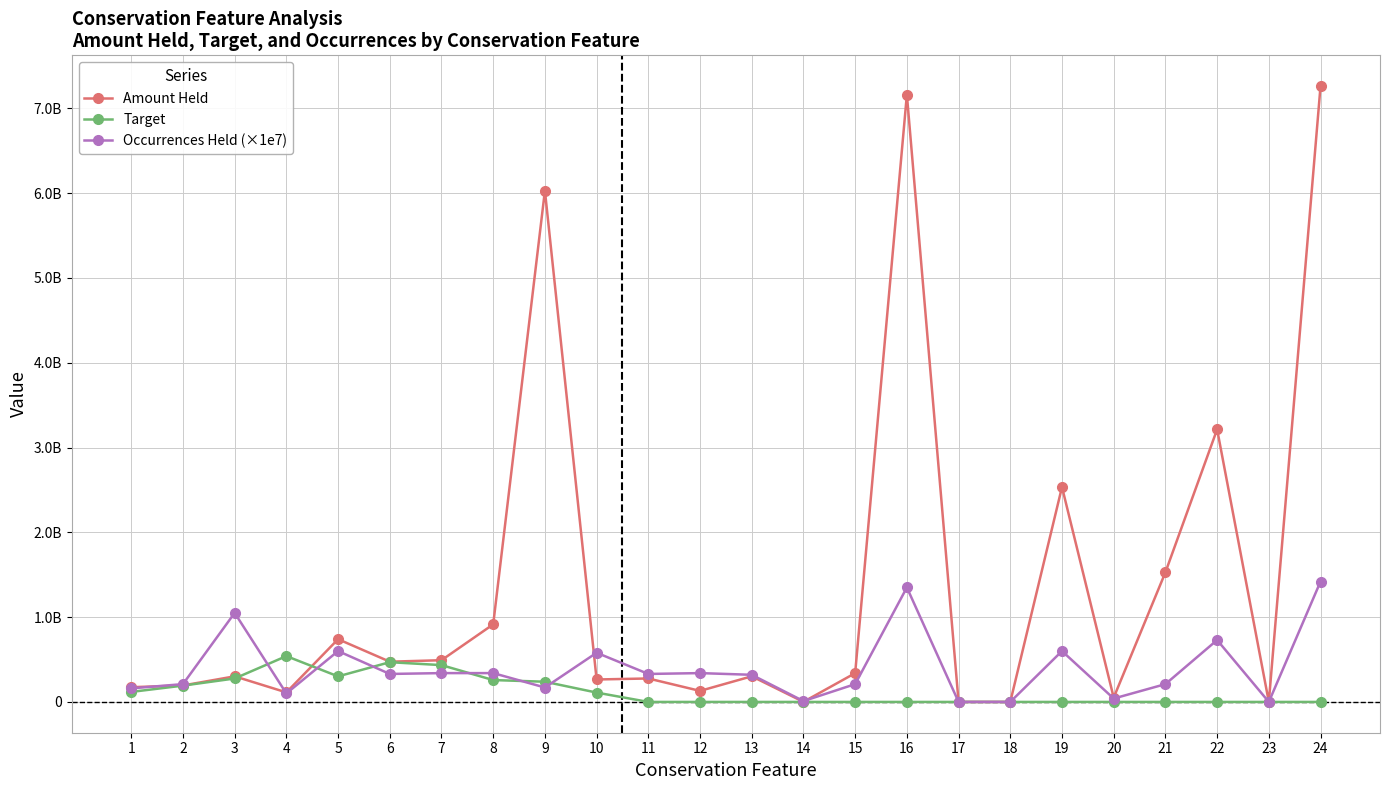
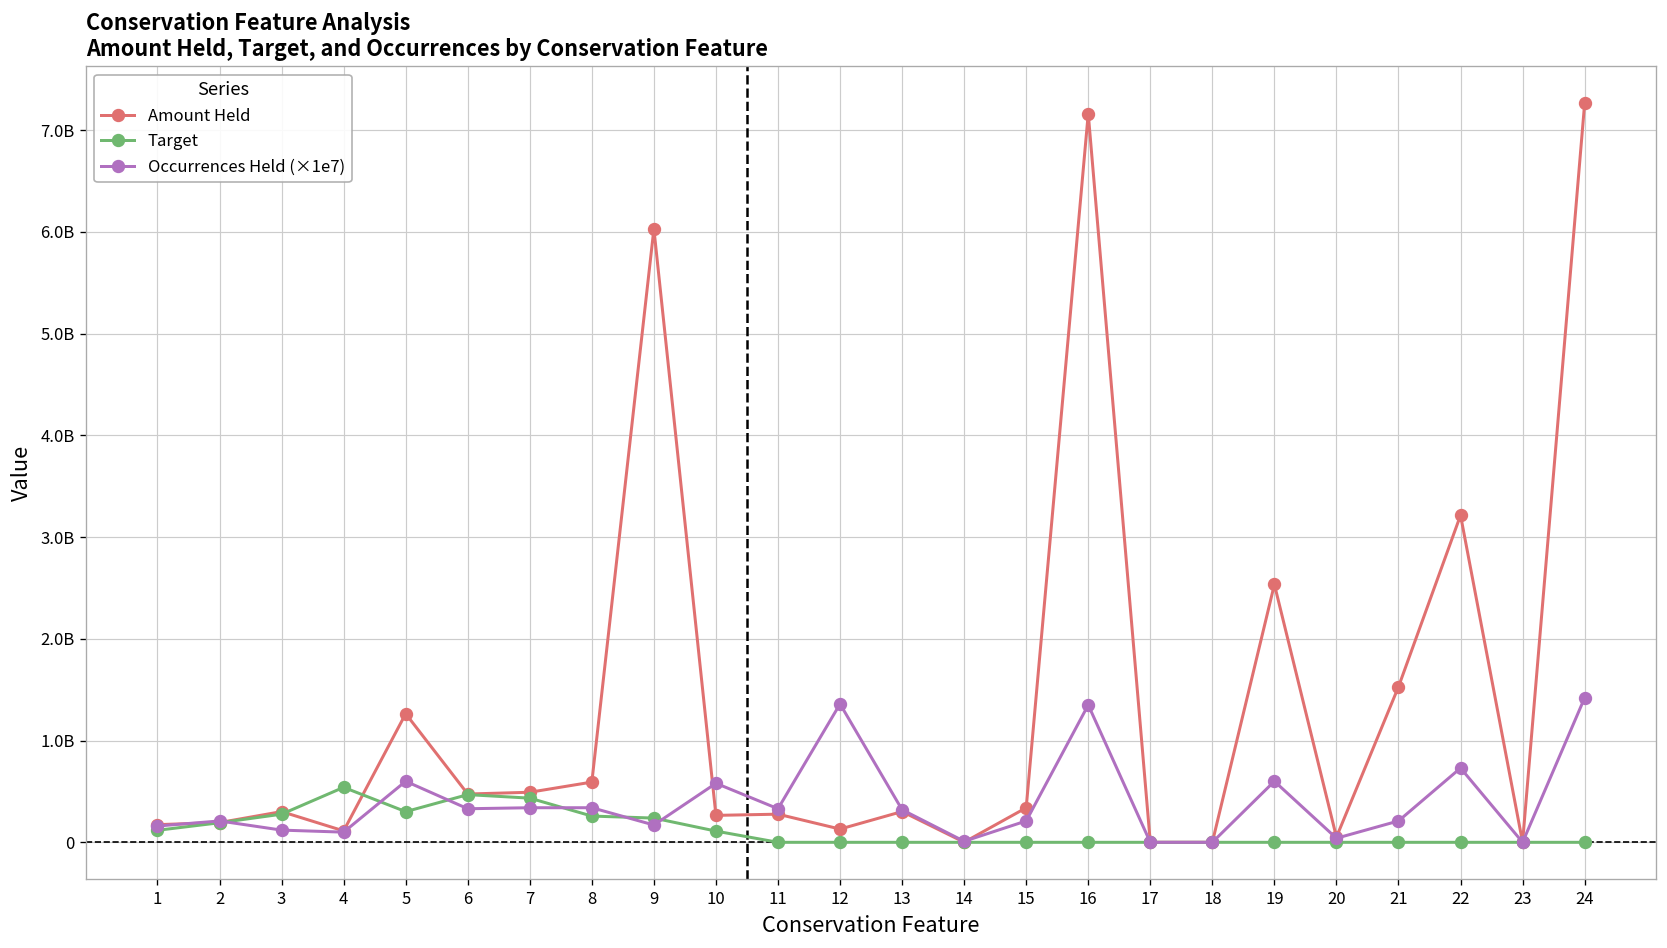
  {
    "Amount Held": {
-     "5": 700000000,
+     "5": 1300000000,
      "7": 500000000,
-     "8": 900000000,
+     "8": 600000000,
      "9": 6000000000,
      "10": 300000000,
      "11": 300000000,
      "12": 100000000,
      "15": 300000000,
      "16": 7200000000,
      "19": 2500000000,
      "21": 1500000000,
      "22": 3200000000,
      "24": 7300000000
    },
    "Target": {
      "1": 100000000,
      "4": 500000000,
      "5": 300000000,
      "7": 400000000,
      "8": 300000000,
      "9": 200000000,
      "10": 100000000,
      "11": 0,
      "12": 0,
      "13": 0,
      "15": 0,
      "16": 0,
      "19": 0,
      "20": 0,
      "21": 0,
      "22": 0,
      "24": 0
    },
    "Occurrences Held (×1e7)": {
-     "3": 1100000000,
+     "3": 100000000,
      "5": 600000000,
      "6": 300000000,
      "7": 300000000,
      "8": 300000000,
      "9": 200000000,
      "10": 600000000,
      "11": 300000000,
-     "12": 300000000,
+     "12": 1400000000,
      "15": 200000000,
      "16": 1400000000,
      "19": 600000000,
      "21": 200000000,
      "22": 700000000,
      "24": 1400000000
    }
  }
